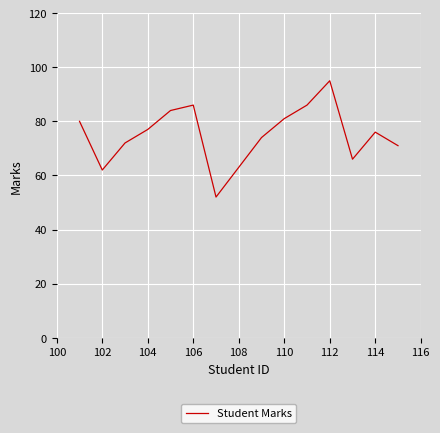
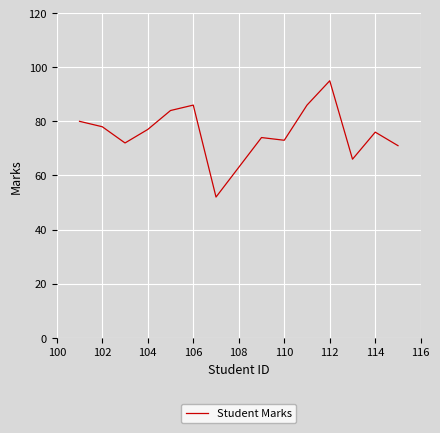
  {
-   "102": 62,
+   "102": 78,
    "104": 77,
    "106": 86,
    "108": 63,
-   "110": 81,
+   "110": 73,
    "112": 95,
    "114": 76
  }
